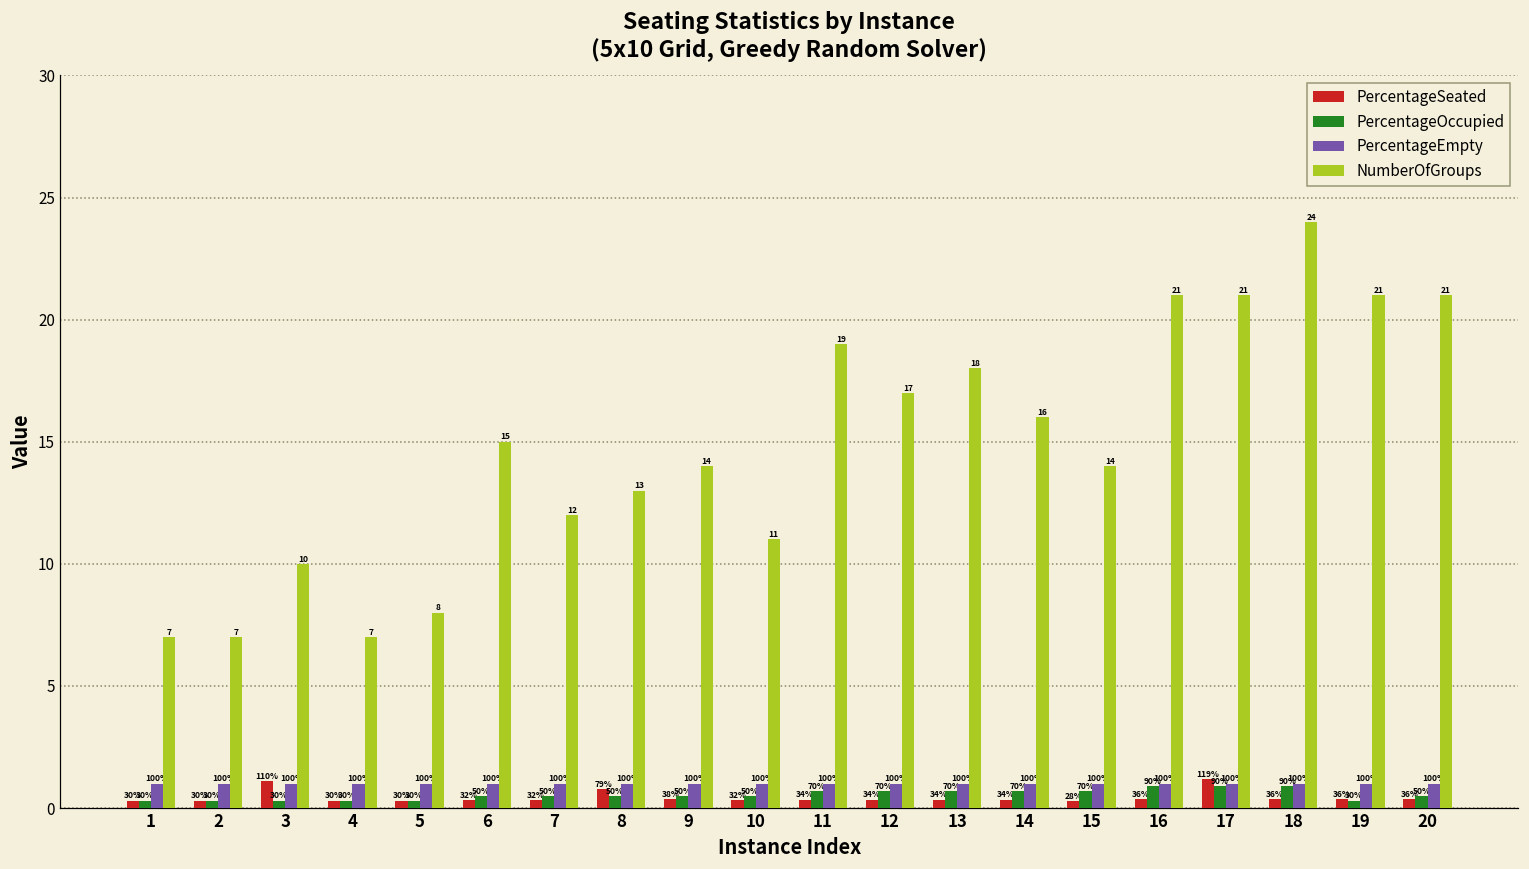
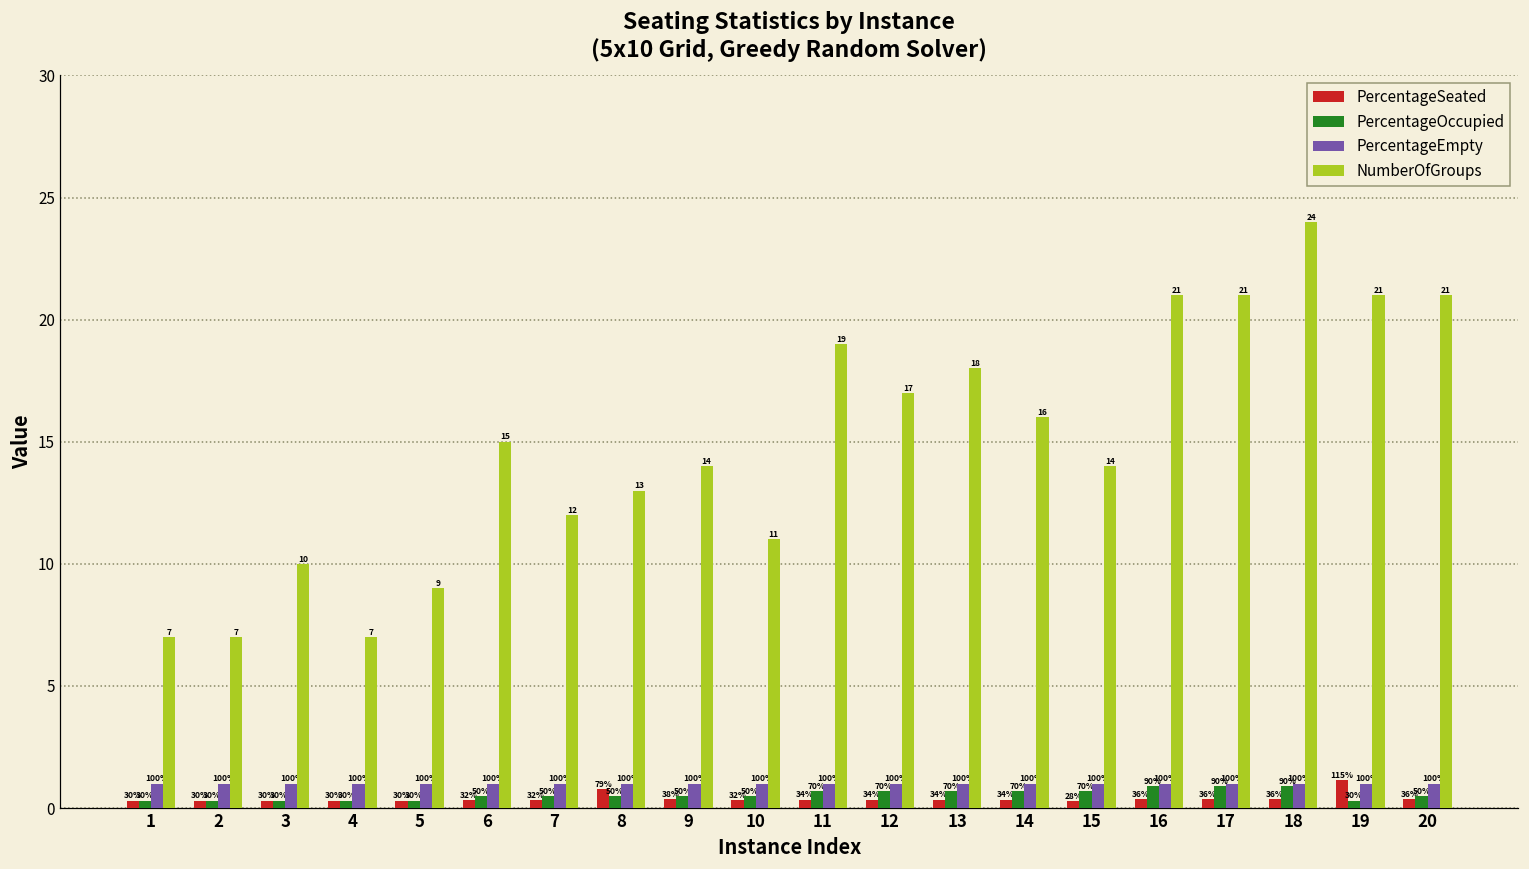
  {
    "PercentageSeated": {
-     "3": "110%",
+     "3": "30%",
      "8": "79%",
      "11": "34%",
      "12": "34%",
      "13": "34%",
      "14": "34%",
      "15": "28%",
      "16": "36%",
-     "17": "119%",
+     "17": "36%",
      "18": "36%",
-     "19": "36%"
+     "19": "115%"
    },
    "PercentageOccupied": {
      "8": "50%",
      "11": "70%",
      "12": "70%",
      "13": "70%",
      "14": "70%",
      "15": "70%",
      "19": "30%"
    },
    "PercentageEmpty": {
      "1": "100%",
      "2": "100%",
      "3": "100%",
      "4": "100%",
      "5": "100%",
      "6": "100%",
      "7": "100%",
      "8": "100%",
      "9": "100%",
      "10": "100%",
      "11": "100%",
      "12": "100%",
      "13": "100%",
      "14": "100%",
      "15": "100%",
      "19": "100%",
      "20": "100%"
    },
    "NumberOfGroups": {
      "1": "7",
      "2": "7",
      "3": "10",
      "4": "7",
-     "5": "8",
+     "5": "9",
      "6": "15",
      "7": "12",
      "8": "13",
      "9": "14",
      "10": "11",
      "11": "19",
      "12": "17",
      "13": "18",
      "14": "16",
      "15": "14",
      "16": "21",
      "17": "21",
      "18": "24",
      "19": "21",
      "20": "21"
    }
  }
